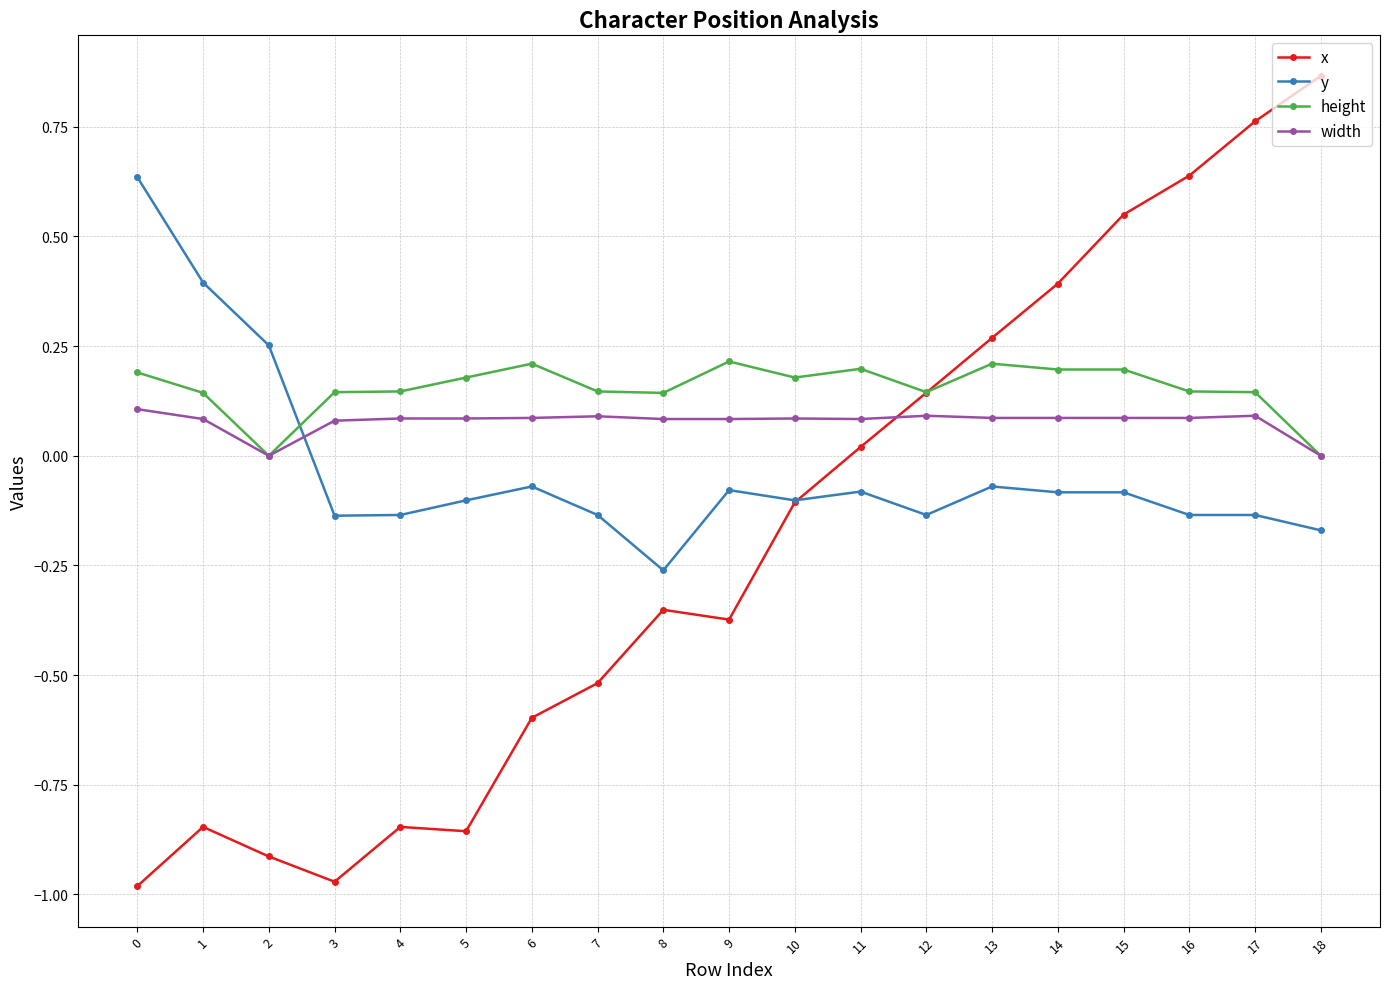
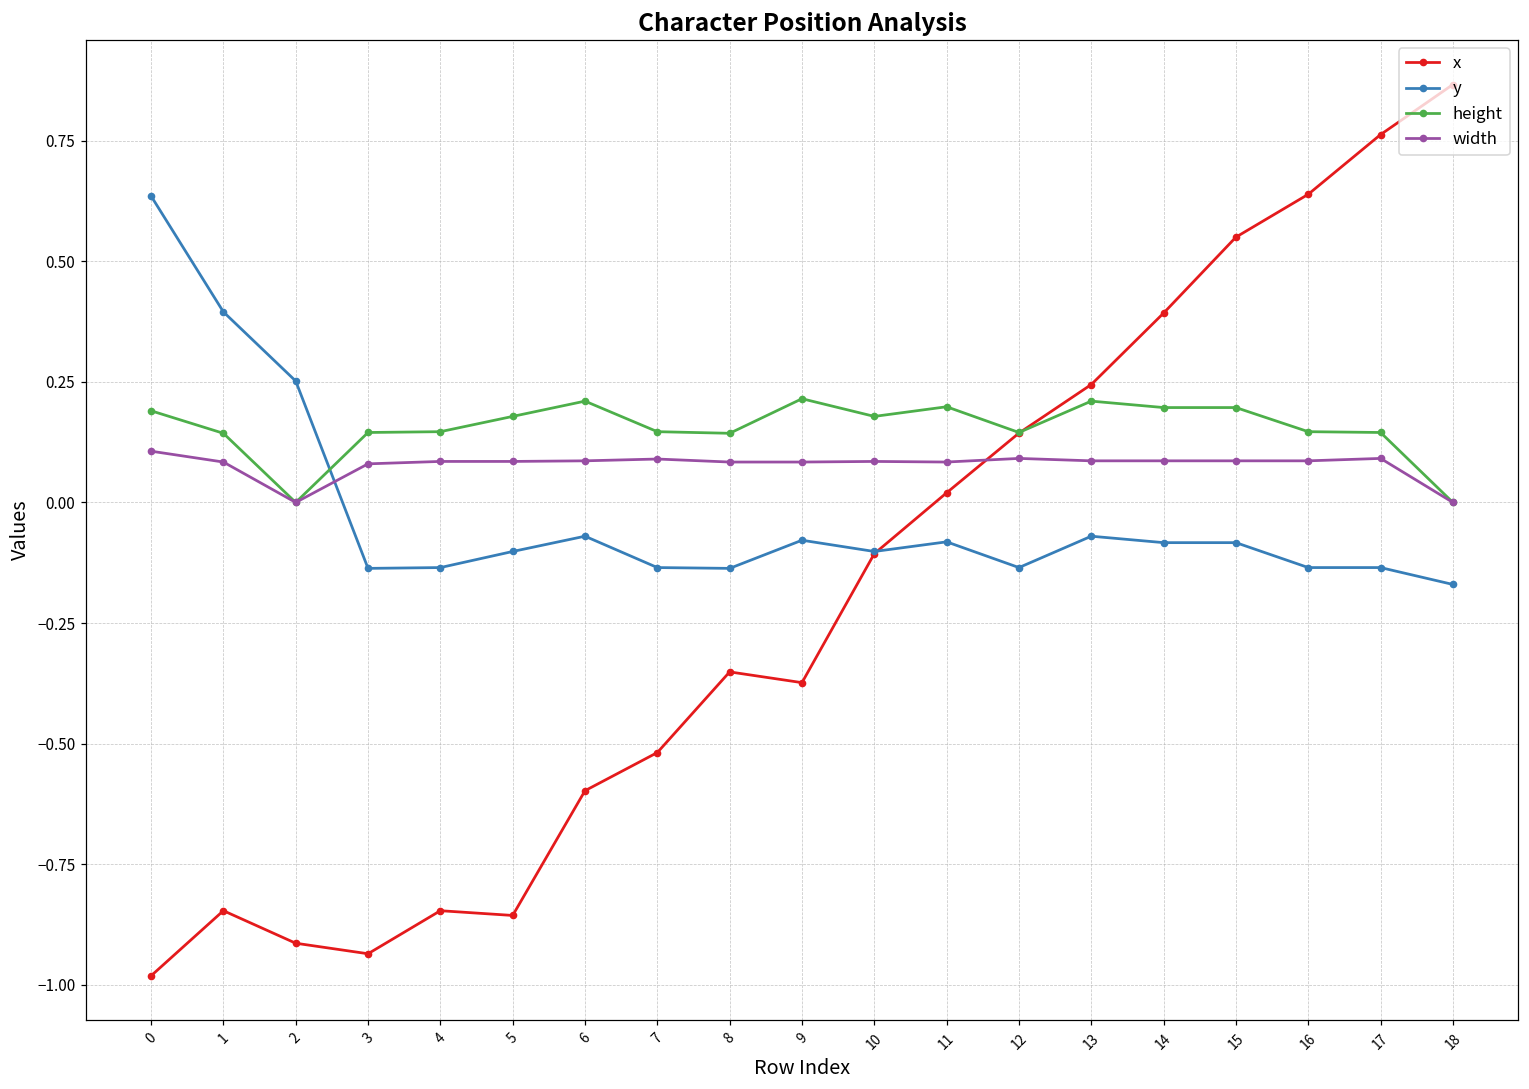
  {
    "x": {
      "0": -0.98,
      "1": -0.85,
      "2": -0.91,
-     "3": -0.97,
+     "3": -0.94,
      "4": -0.85,
      "5": -0.86,
      "6": -0.60,
      "7": -0.52,
      "8": -0.35,
      "9": -0.37,
      "11": 0.02,
-     "13": 0.27,
+     "13": 0.24,
      "14": 0.39,
      "15": 0.55,
      "16": 0.64,
      "17": 0.76
    },
    "y": {
      "0": 0.64,
      "1": 0.40,
      "2": 0.25,
      "3": -0.14,
      "4": -0.14,
      "5": -0.10,
      "6": -0.07,
      "7": -0.14,
-     "8": -0.26,
+     "8": -0.14,
      "9": -0.08,
      "11": -0.08,
      "12": -0.14,
      "13": -0.07,
      "14": -0.08,
      "15": -0.08,
      "16": -0.14,
      "17": -0.14,
      "18": -0.17
    },
    "height": {
      "0": 0.19,
      "1": 0.14,
      "3": 0.15,
      "4": 0.15,
      "5": 0.18,
      "6": 0.21,
      "7": 0.15,
      "8": 0.14,
      "9": 0.22,
      "10": 0.18,
      "11": 0.20,
      "13": 0.21,
      "14": 0.20,
      "15": 0.20,
      "16": 0.15,
      "17": 0.15
    },
    "width": {
      "0": 0.11,
      "1": 0.08,
      "3": 0.08,
      "4": 0.09,
      "5": 0.09,
      "6": 0.09,
      "7": 0.09,
      "8": 0.08,
      "9": 0.08,
      "10": 0.09,
      "11": 0.08,
      "12": 0.09,
      "13": 0.09,
      "14": 0.09,
      "15": 0.09,
      "16": 0.09,
      "17": 0.09
    }
  }
